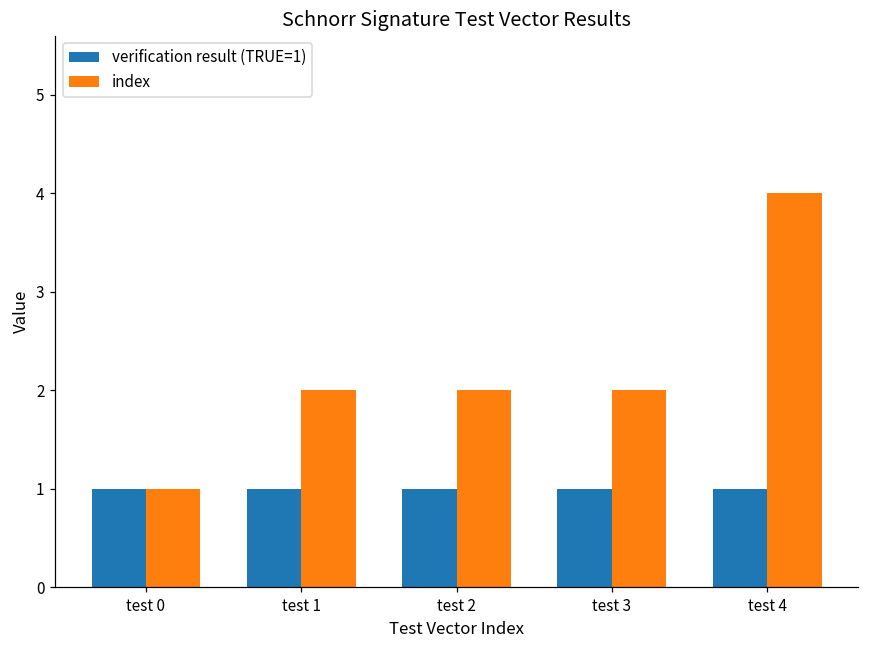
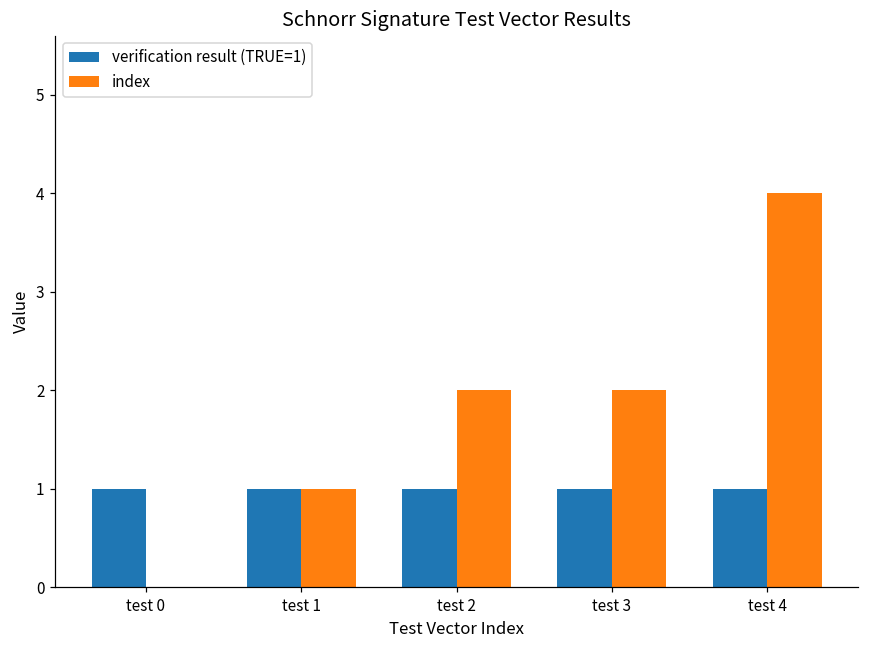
  {
    "verification result (TRUE=1)": {
      "test 0": 1,
      "test 1": 1,
      "test 2": 1,
      "test 3": 1,
      "test 4": 1
    },
    "index": {
-     "test 0": 1,
-     "test 1": 2,
+     "test 0": 0,
+     "test 1": 1,
      "test 2": 2,
      "test 3": 2,
      "test 4": 4
    }
  }
